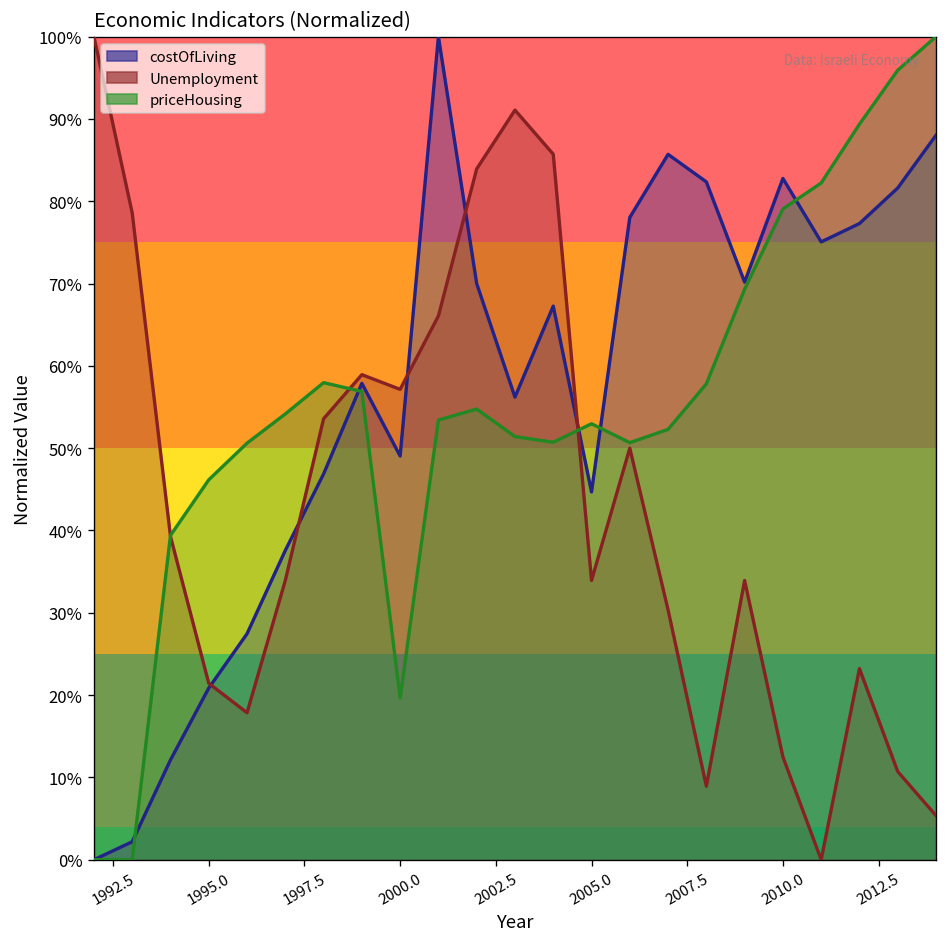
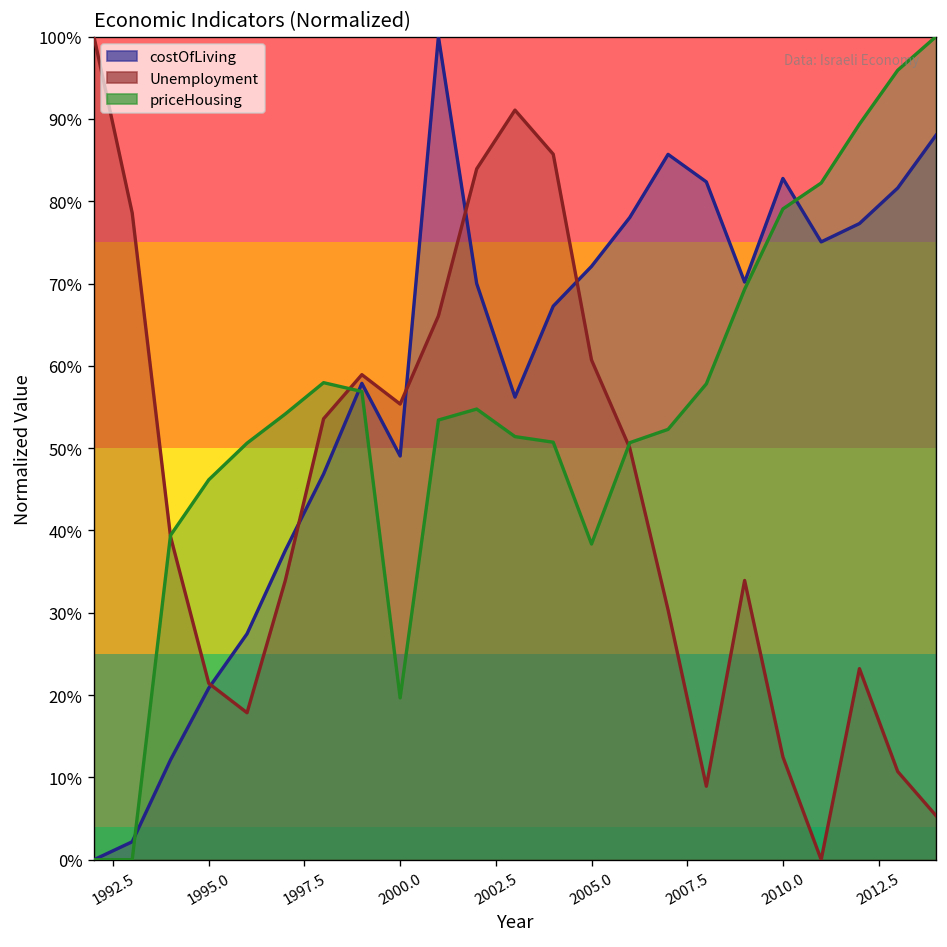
  {
    "costOfLiving": {
      "1995.0": "21%",
      "2000.0": "49%",
-     "2005.0": "45%",
+     "2005.0": "72%",
      "2010.0": "83%"
    },
    "Unemployment": {
      "1995.0": "21%",
-     "2000.0": "57%",
-     "2005.0": "34%",
+     "2000.0": "55%",
+     "2005.0": "61%",
      "2010.0": "13%"
    },
    "priceHousing": {
      "1995.0": "46%",
      "2000.0": "20%",
-     "2005.0": "53%",
+     "2005.0": "38%",
      "2010.0": "79%"
    }
  }
